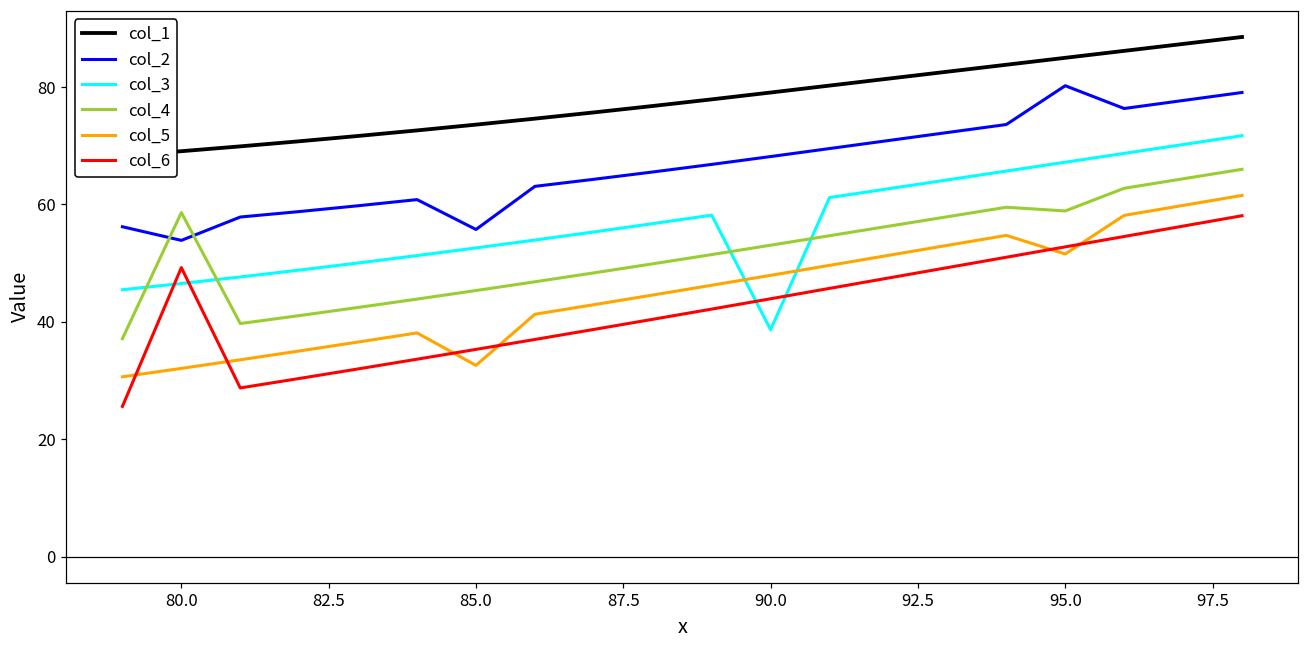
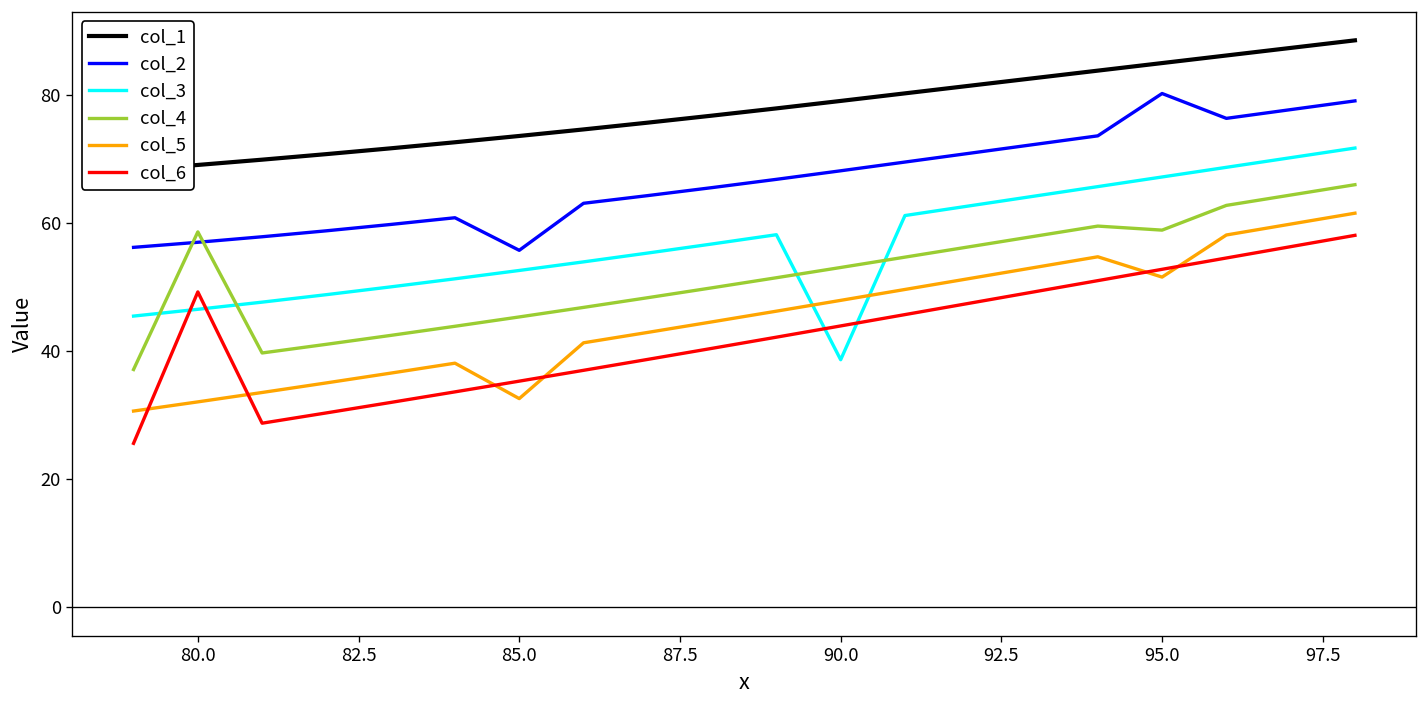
  {
    "col_1": {
      "80.0": 69,
      "85.0": 74,
      "90.0": 79,
      "95.0": 85
    },
    "col_2": {
-     "80.0": 54,
+     "80.0": 57,
      "85.0": 56,
      "90.0": 68,
      "95.0": 80
    },
    "col_3": {
      "80.0": 47,
      "85.0": 53,
      "90.0": 39,
      "95.0": 67
    },
    "col_4": {
      "80.0": 59,
      "85.0": 45,
      "90.0": 53,
      "95.0": 59
    },
    "col_5": {
      "80.0": 32,
      "85.0": 33,
      "90.0": 48,
      "95.0": 52
    },
    "col_6": {
      "80.0": 49,
      "85.0": 35,
      "90.0": 44,
      "95.0": 53
    }
  }
